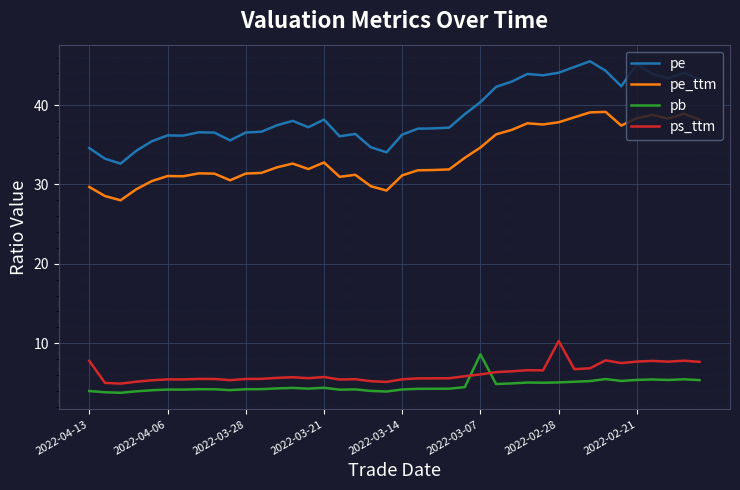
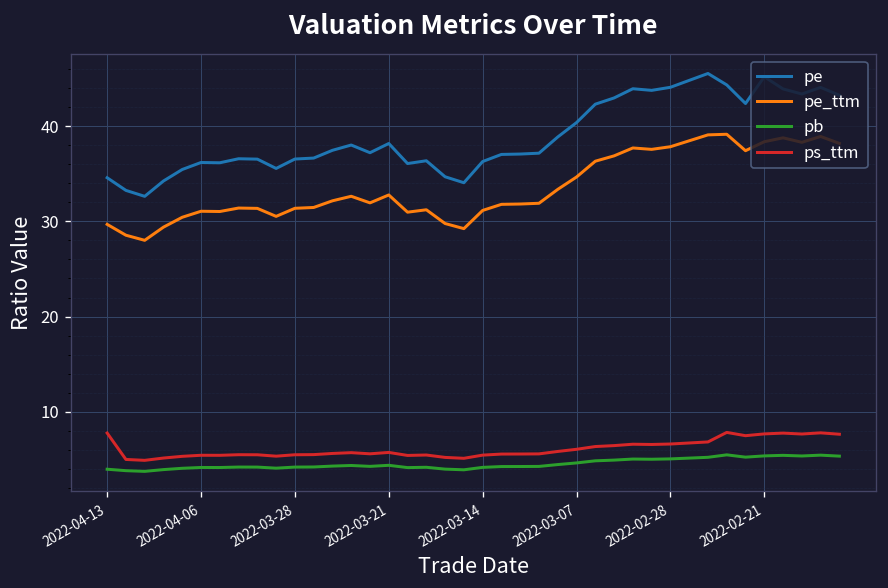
  {
    "pe": {
      "2022-04-13": 35,
      "2022-04-06": 36,
      "2022-03-28": 37,
      "2022-03-21": 38,
      "2022-03-14": 36,
      "2022-03-07": 40,
      "2022-02-28": 44
    },
    "pe_ttm": {
      "2022-04-13": 30,
      "2022-04-06": 31,
      "2022-03-28": 31,
      "2022-03-21": 33,
      "2022-03-14": 31,
      "2022-03-07": 35,
      "2022-02-28": 38
    },
    "pb": {
      "2022-04-13": 4,
      "2022-04-06": 4,
      "2022-03-28": 4,
      "2022-03-21": 4,
      "2022-03-14": 4,
-     "2022-03-07": 9,
+     "2022-03-07": 5,
      "2022-02-28": 5,
      "2022-02-21": 5
    },
    "ps_ttm": {
      "2022-04-13": 8,
      "2022-04-06": 5,
      "2022-03-28": 5,
      "2022-03-21": 6,
      "2022-03-14": 5,
      "2022-03-07": 6,
-     "2022-02-28": 10,
+     "2022-02-28": 7,
      "2022-02-21": 8
    }
  }
